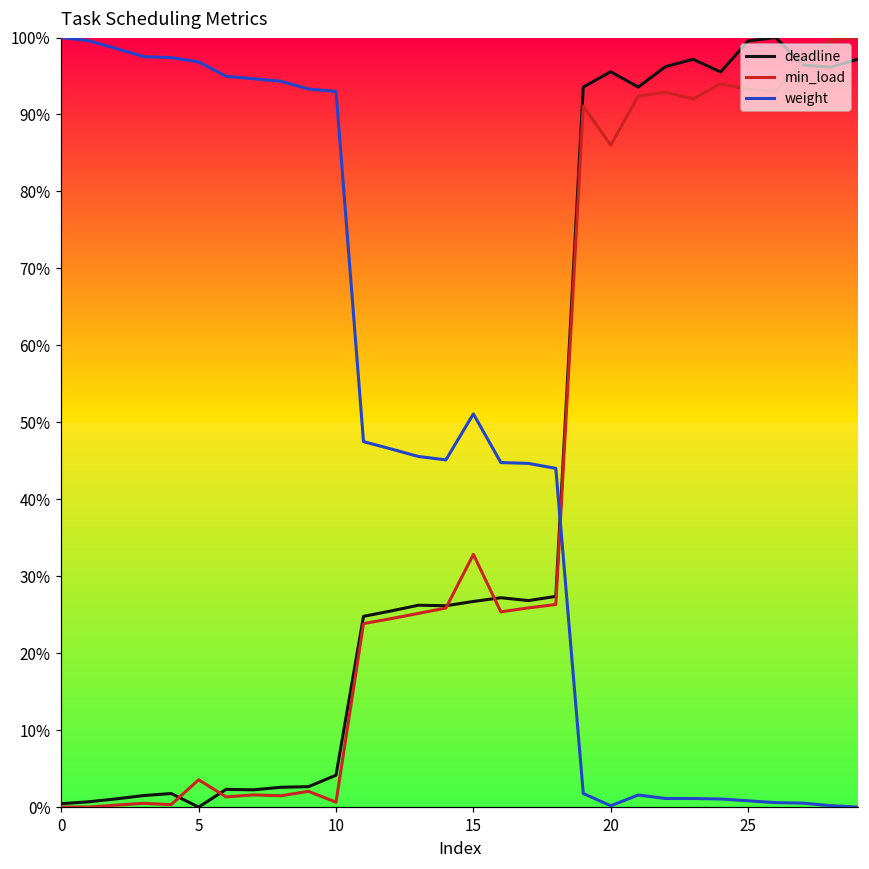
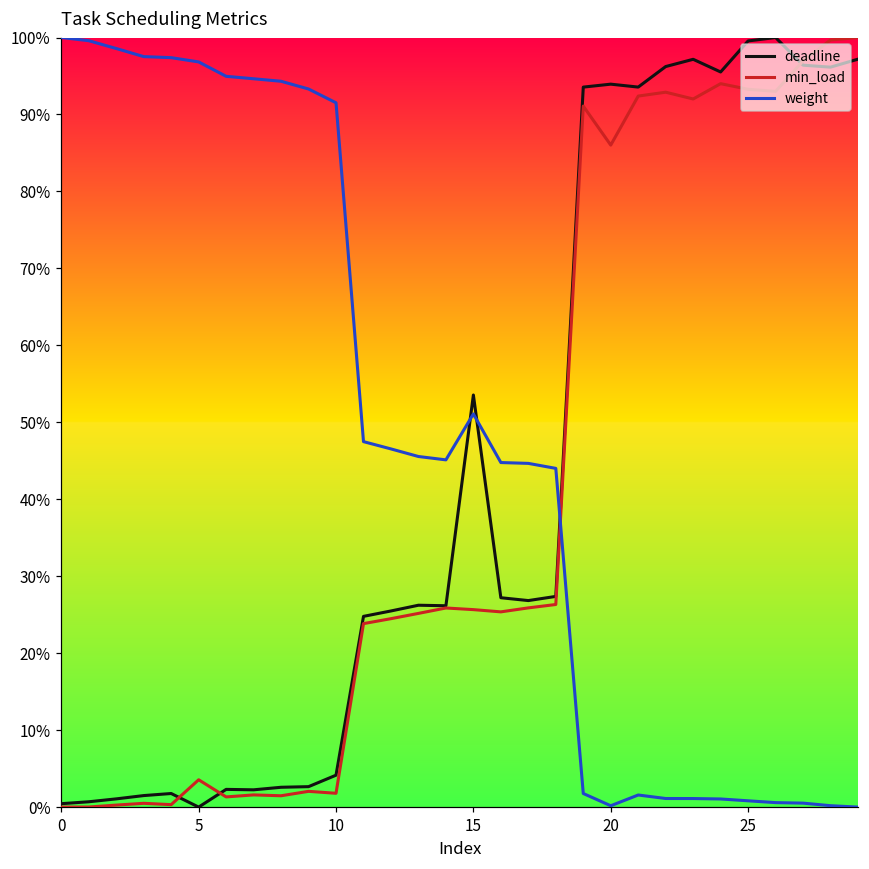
  {
    "deadline": {
      "0": "0%",
      "5": "0%",
      "10": "4%",
-     "15": "27%",
-     "20": "96%",
+     "15": "54%",
+     "20": "94%",
      "25": "100%"
    },
    "min_load": {
      "0": "0%",
      "5": "4%",
-     "10": "1%",
-     "15": "33%",
+     "10": "2%",
+     "15": "26%",
      "20": "86%"
    },
    "weight": {
      "0": "100%",
      "5": "97%",
-     "10": "93%",
+     "10": "92%",
      "15": "51%",
      "20": "0%",
      "25": "1%"
    }
  }
